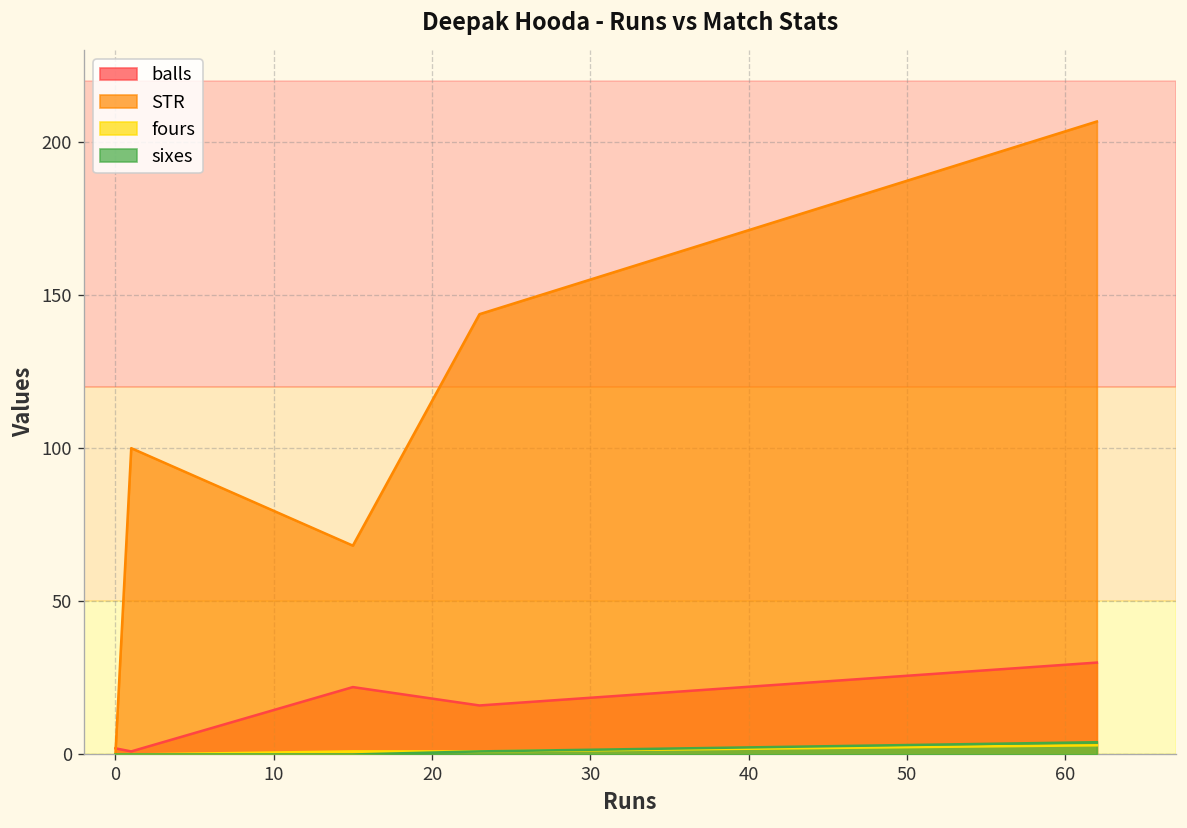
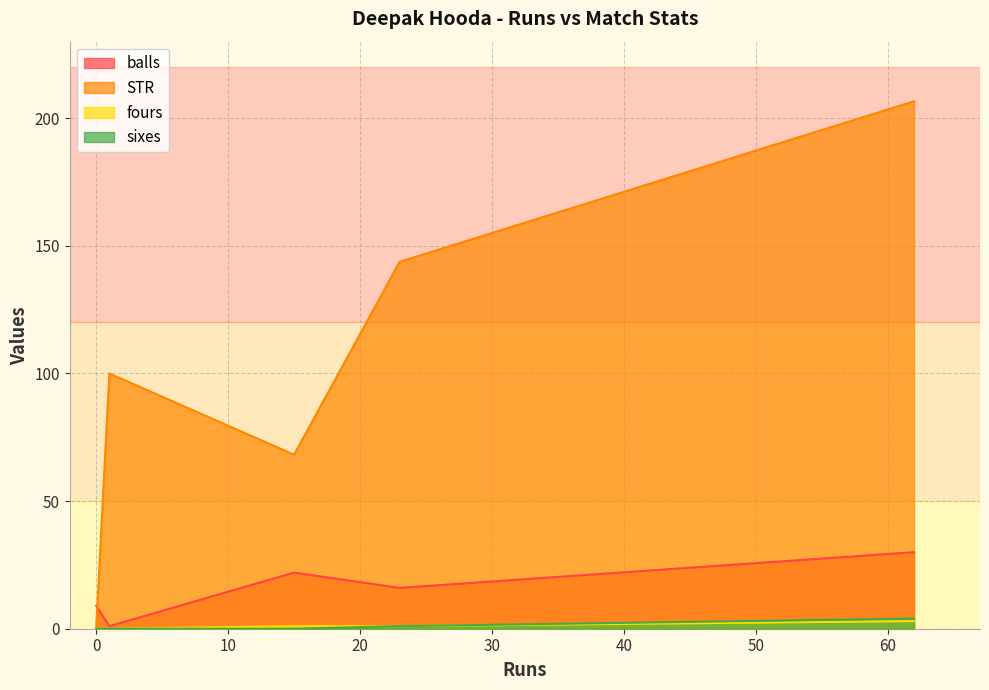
  {
    "balls": {
-     "0": 2
+     "0": 9
    }
  }
